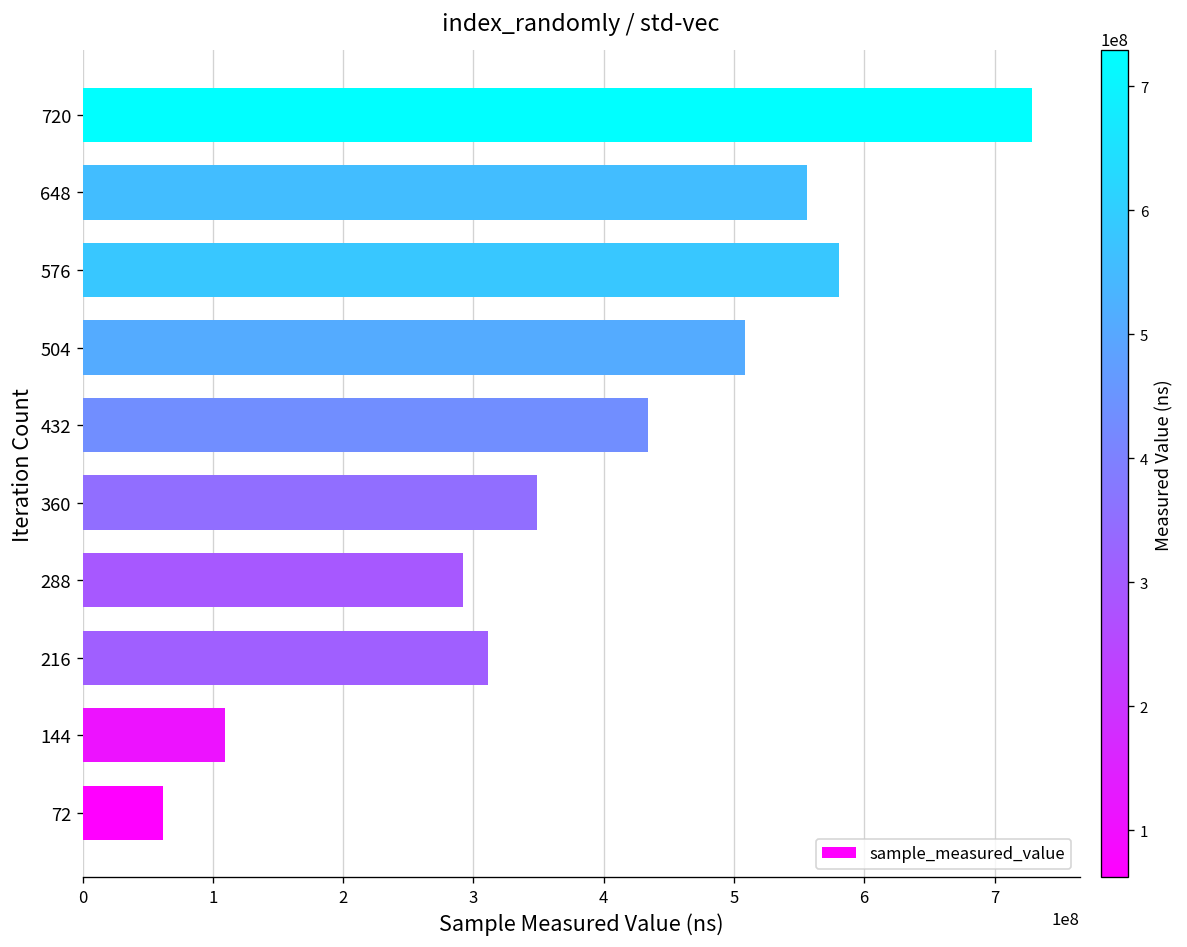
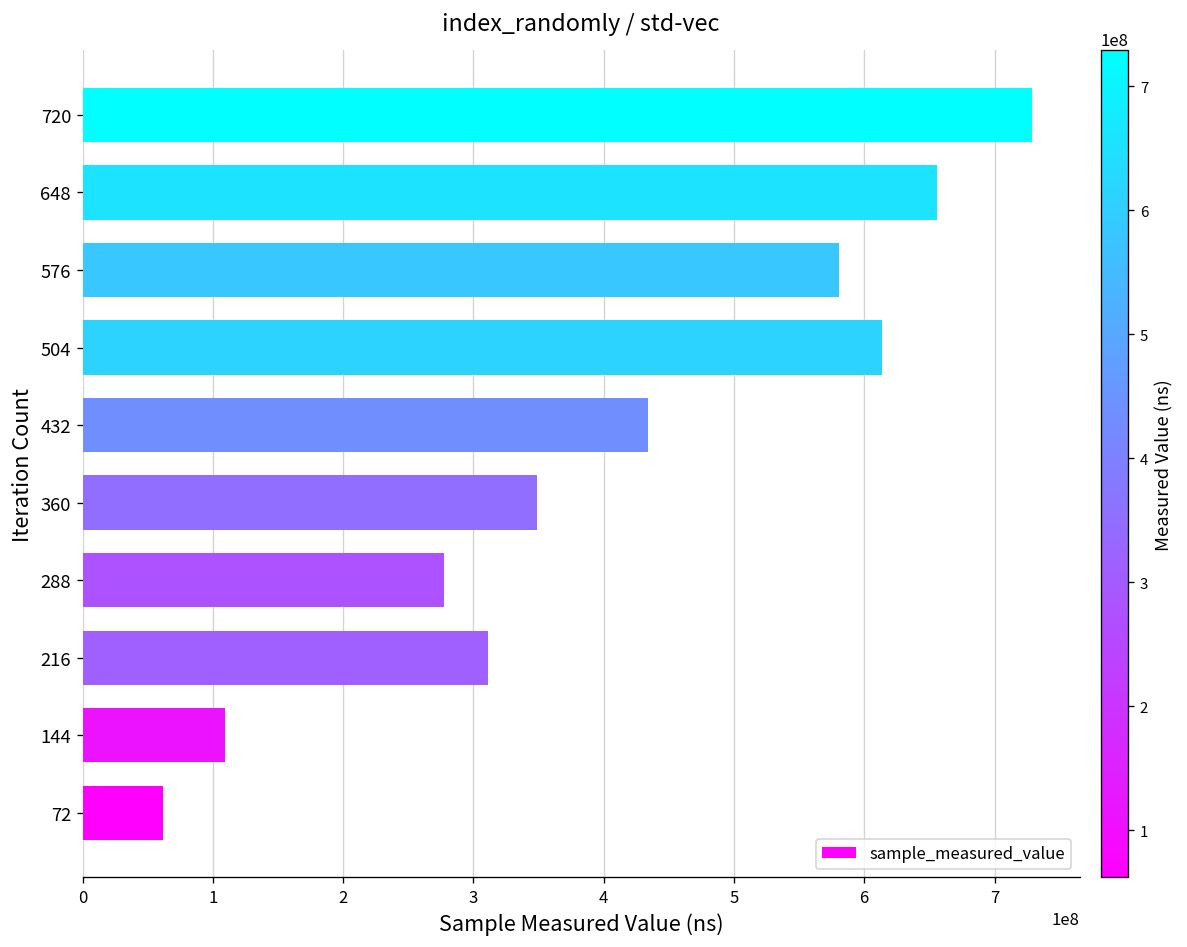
  {
    "720": 729000000,
-   "648": 556000000,
+   "648": 656000000,
    "576": 580000000,
-   "504": 509000000,
+   "504": 614000000,
    "432": 434000000,
    "360": 349000000,
-   "288": 292000000,
+   "288": 278000000,
    "216": 311000000,
    "144": 109000000,
    "72": 62000000
  }
